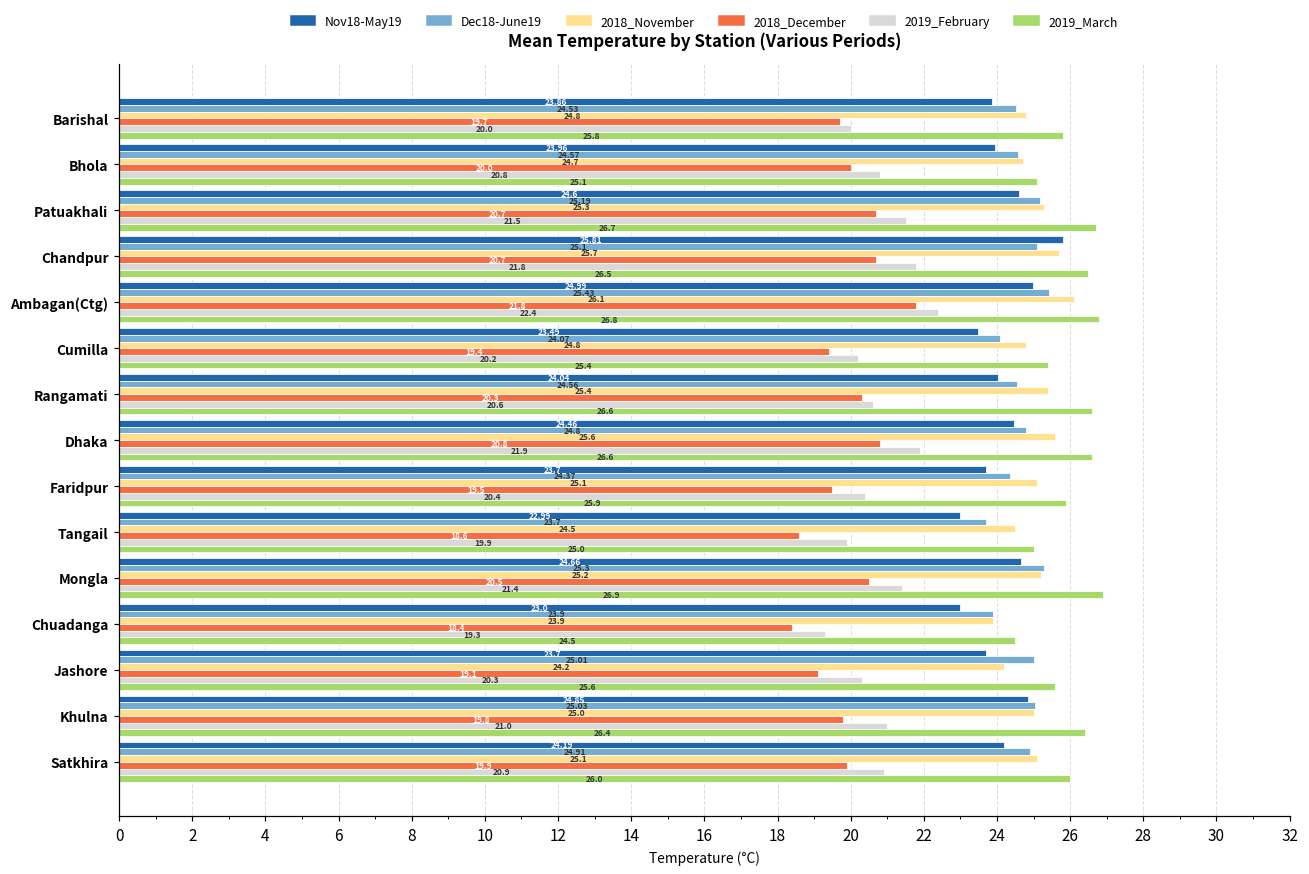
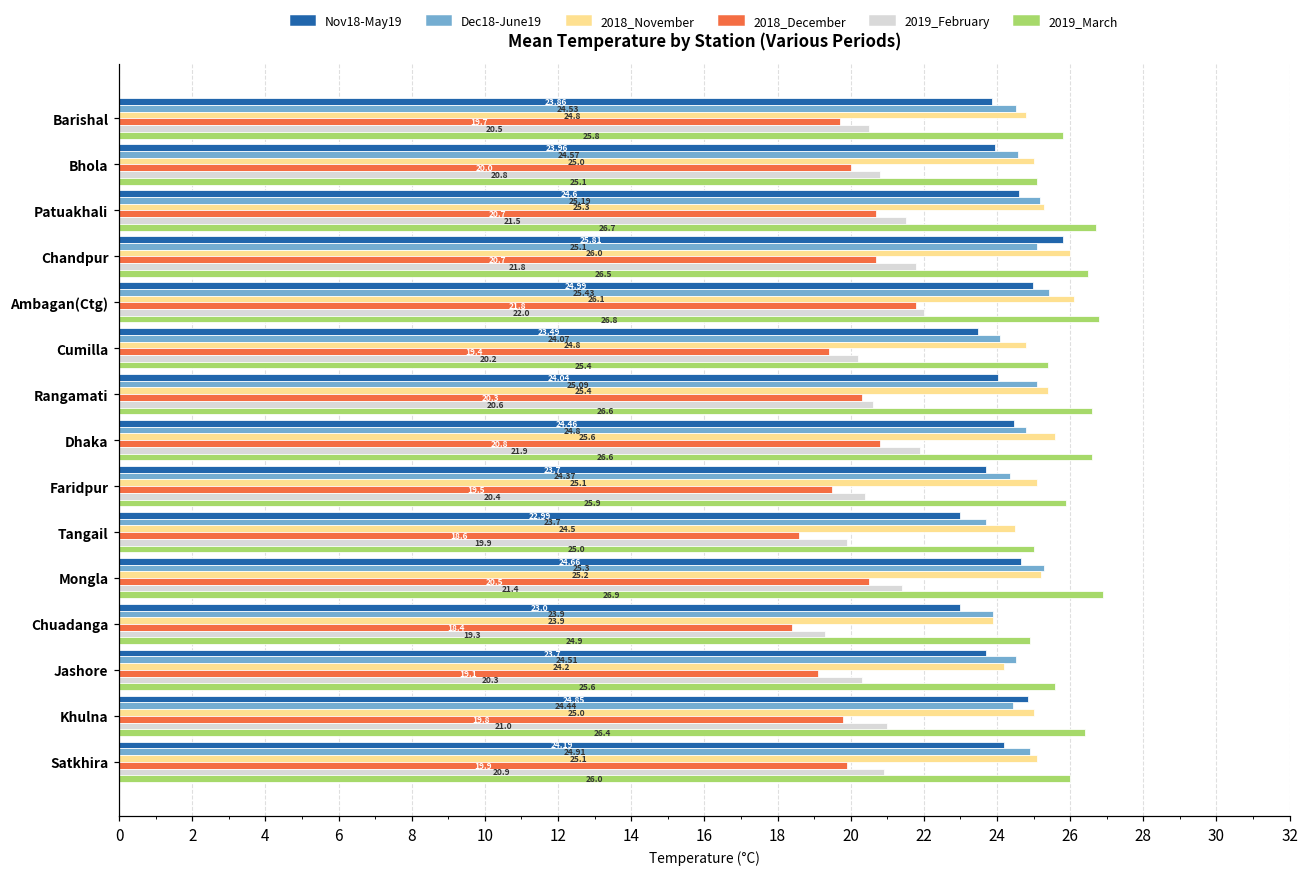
  {
    "Nov18-May19": {
      "Barishal": 23.86,
      "Chandpur": 25.81,
      "Rangamati": 24.04,
      "Faridpur": 23.7,
      "Tangail": 22.99,
      "Mongla": 24.66,
      "Chuadanga": 23.0,
      "Jashore": 23.7,
      "Satkhira": 24.19
    },
    "Dec18-June19": {
      "Chandpur": 25.1,
-     "Rangamati": 24.56,
+     "Rangamati": 25.09,
      "Faridpur": 24.37,
      "Tangail": 23.7,
-     "Jashore": 25.01,
-     "Khulna": 25.03
+     "Jashore": 24.51,
+     "Khulna": 24.44
    },
    "2018_November": {
-     "Bhola": 24.7,
-     "Chandpur": 25.7,
+     "Bhola": 25.0,
+     "Chandpur": 26.0,
      "Ambagan(Ctg)": 26.1,
      "Cumilla": 24.8,
      "Dhaka": 25.6,
      "Faridpur": 25.1,
      "Tangail": 24.5
    },
    "2018_December": {
      "Barishal": 19.7,
      "Bhola": 20.0,
      "Patuakhali": 20.7,
      "Chandpur": 20.7,
      "Cumilla": 19.4,
      "Dhaka": 20.8,
      "Faridpur": 19.5,
      "Tangail": 18.6,
      "Mongla": 20.5,
      "Chuadanga": 18.4,
      "Jashore": 19.1,
      "Khulna": 19.8,
      "Satkhira": 19.9
    },
    "2019_February": {
-     "Barishal": 20.0,
+     "Barishal": 20.5,
      "Bhola": 20.8,
      "Patuakhali": 21.5,
      "Chandpur": 21.8,
-     "Ambagan(Ctg)": 22.4,
+     "Ambagan(Ctg)": 22.0,
      "Cumilla": 20.2,
      "Dhaka": 21.9,
      "Faridpur": 20.4,
      "Tangail": 19.9,
      "Mongla": 21.4,
      "Chuadanga": 19.3,
      "Jashore": 20.3,
      "Khulna": 21.0,
      "Satkhira": 20.9
    },
    "2019_March": {
      "Barishal": 25.8,
      "Bhola": 25.1,
      "Patuakhali": 26.7,
      "Chandpur": 26.5,
      "Ambagan(Ctg)": 26.8,
      "Cumilla": 25.4,
      "Rangamati": 26.6,
      "Dhaka": 26.6,
      "Faridpur": 25.9,
      "Tangail": 25.0,
      "Mongla": 26.9,
-     "Chuadanga": 24.5,
+     "Chuadanga": 24.9,
      "Jashore": 25.6,
      "Khulna": 26.4,
      "Satkhira": 26.0
    }
  }
